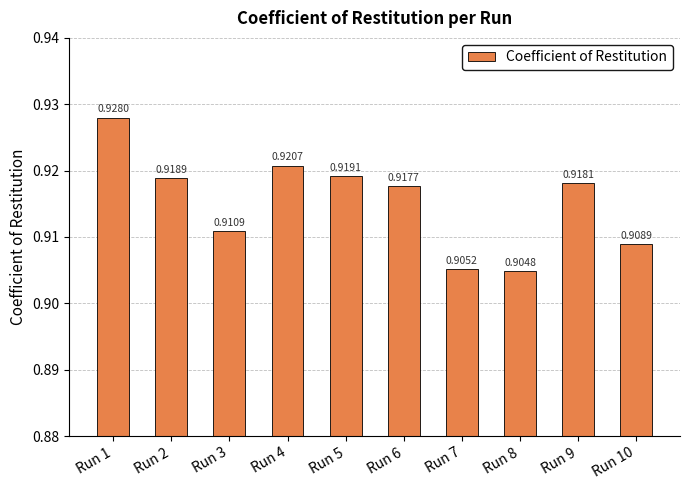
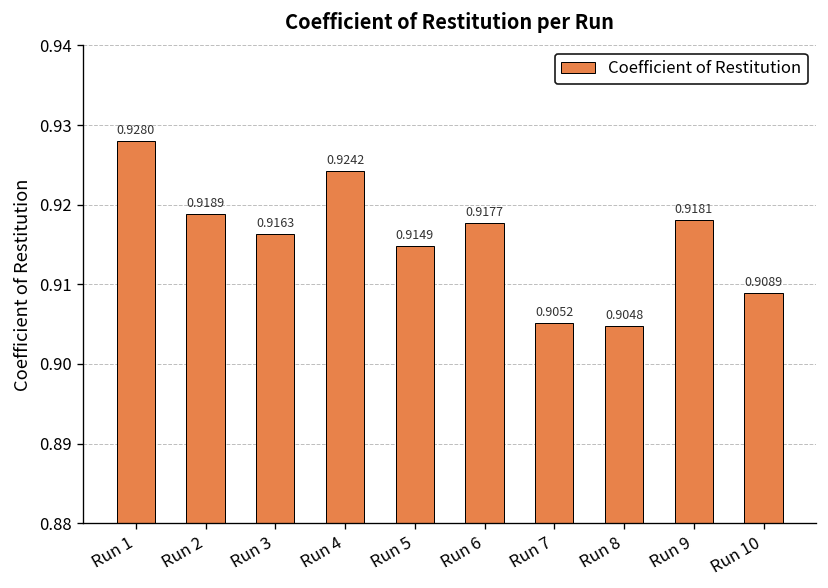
  {
    "Run 1": 0.9280,
    "Run 2": 0.9189,
-   "Run 3": 0.9109,
-   "Run 4": 0.9207,
-   "Run 5": 0.9191,
+   "Run 3": 0.9163,
+   "Run 4": 0.9242,
+   "Run 5": 0.9149,
    "Run 6": 0.9177,
    "Run 7": 0.9052,
    "Run 8": 0.9048,
    "Run 9": 0.9181,
    "Run 10": 0.9089
  }
